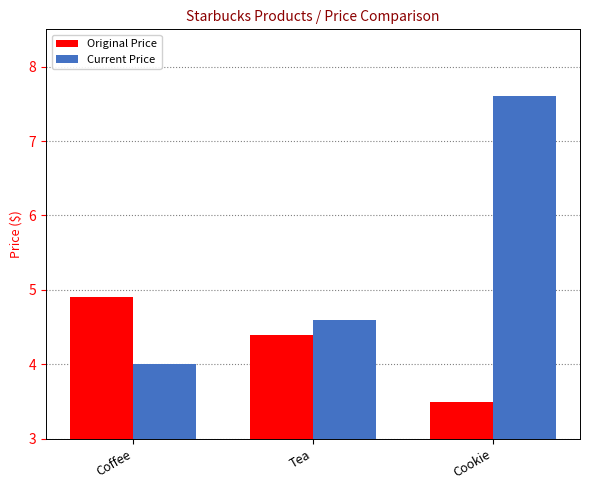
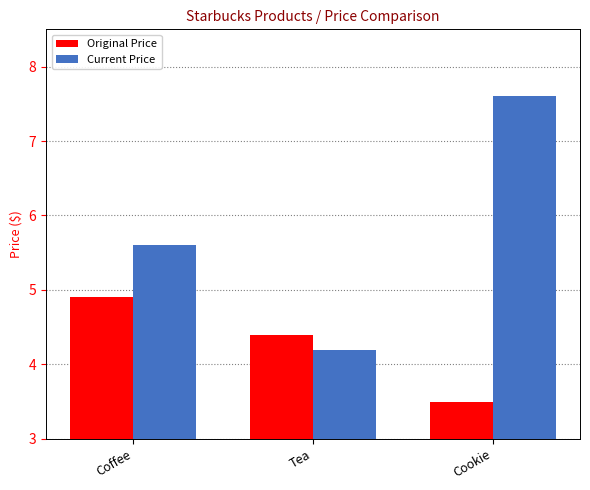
  {
    "Original Price": {
      "Coffee": 4.9,
      "Tea": 4.4,
      "Cookie": 3.5
    },
    "Current Price": {
-     "Coffee": 4.0,
-     "Tea": 4.6,
+     "Coffee": 5.6,
+     "Tea": 4.2,
      "Cookie": 7.6
    }
  }
